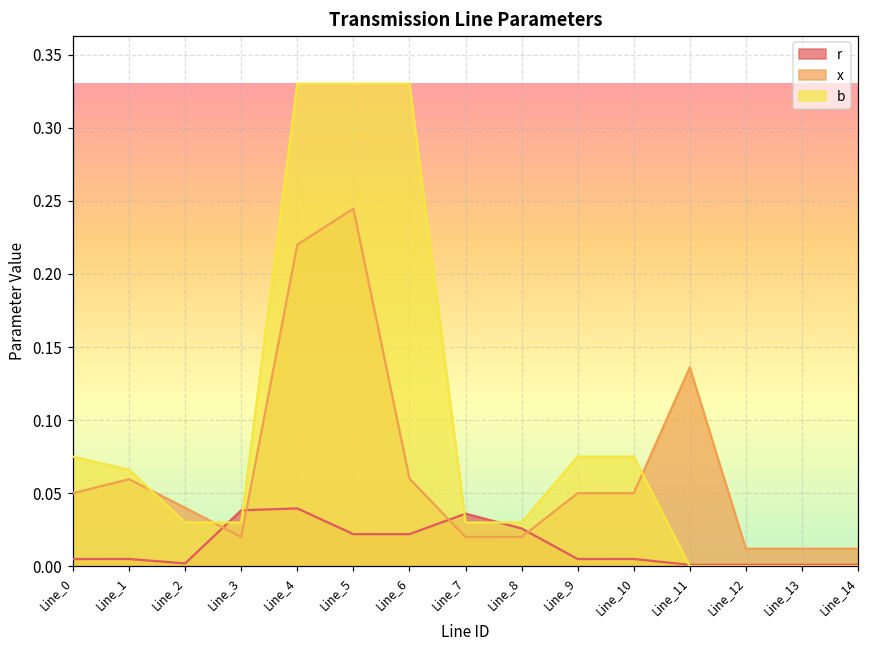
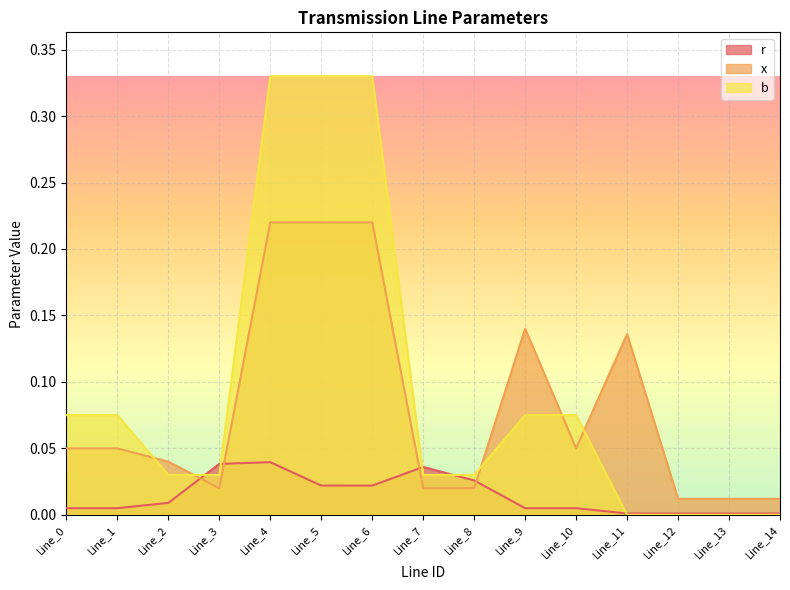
  {
    "r": {
      "Line_0": 0.005,
      "Line_1": 0.005,
-     "Line_2": 0.002,
+     "Line_2": 0.009,
      "Line_3": 0.038,
      "Line_4": 0.040,
      "Line_5": 0.022,
      "Line_6": 0.022,
      "Line_7": 0.036,
      "Line_8": 0.026,
      "Line_9": 0.005,
      "Line_10": 0.005
    },
    "x": {
      "Line_0": 0.050,
-     "Line_1": 0.060,
+     "Line_1": 0.050,
      "Line_2": 0.040,
      "Line_3": 0.020,
      "Line_4": 0.220,
-     "Line_5": 0.245,
-     "Line_6": 0.06,
+     "Line_5": 0.220,
+     "Line_6": 0.22,
      "Line_7": 0.020,
      "Line_8": 0.020,
-     "Line_9": 0.05,
+     "Line_9": 0.14,
      "Line_10": 0.050,
      "Line_11": 0.136,
      "Line_12": 0.012,
      "Line_13": 0.012,
      "Line_14": 0.012
    },
    "b": {
      "Line_0": 0.075,
-     "Line_1": 0.066,
+     "Line_1": 0.075,
      "Line_2": 0.030,
      "Line_3": 0.030,
      "Line_4": 0.330,
      "Line_5": 0.330,
      "Line_6": 0.330,
      "Line_7": 0.030,
      "Line_8": 0.030,
      "Line_9": 0.075,
      "Line_10": 0.075
    }
  }
